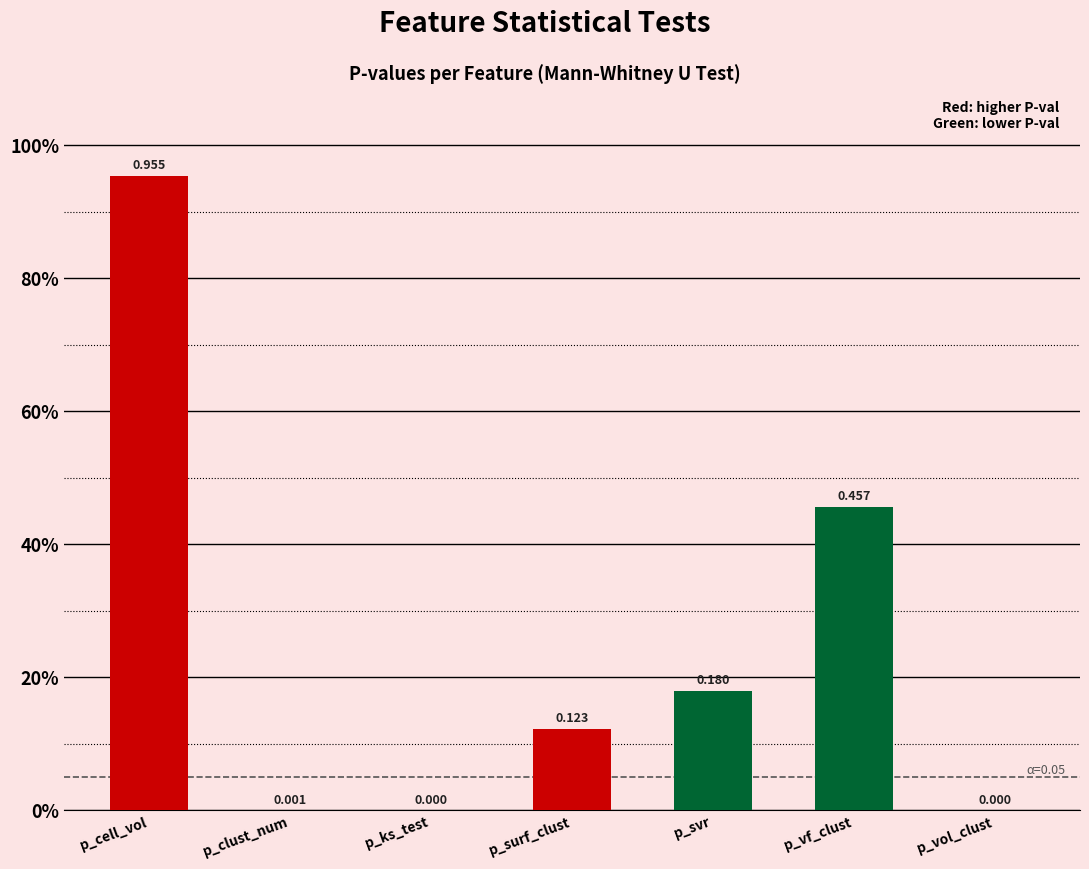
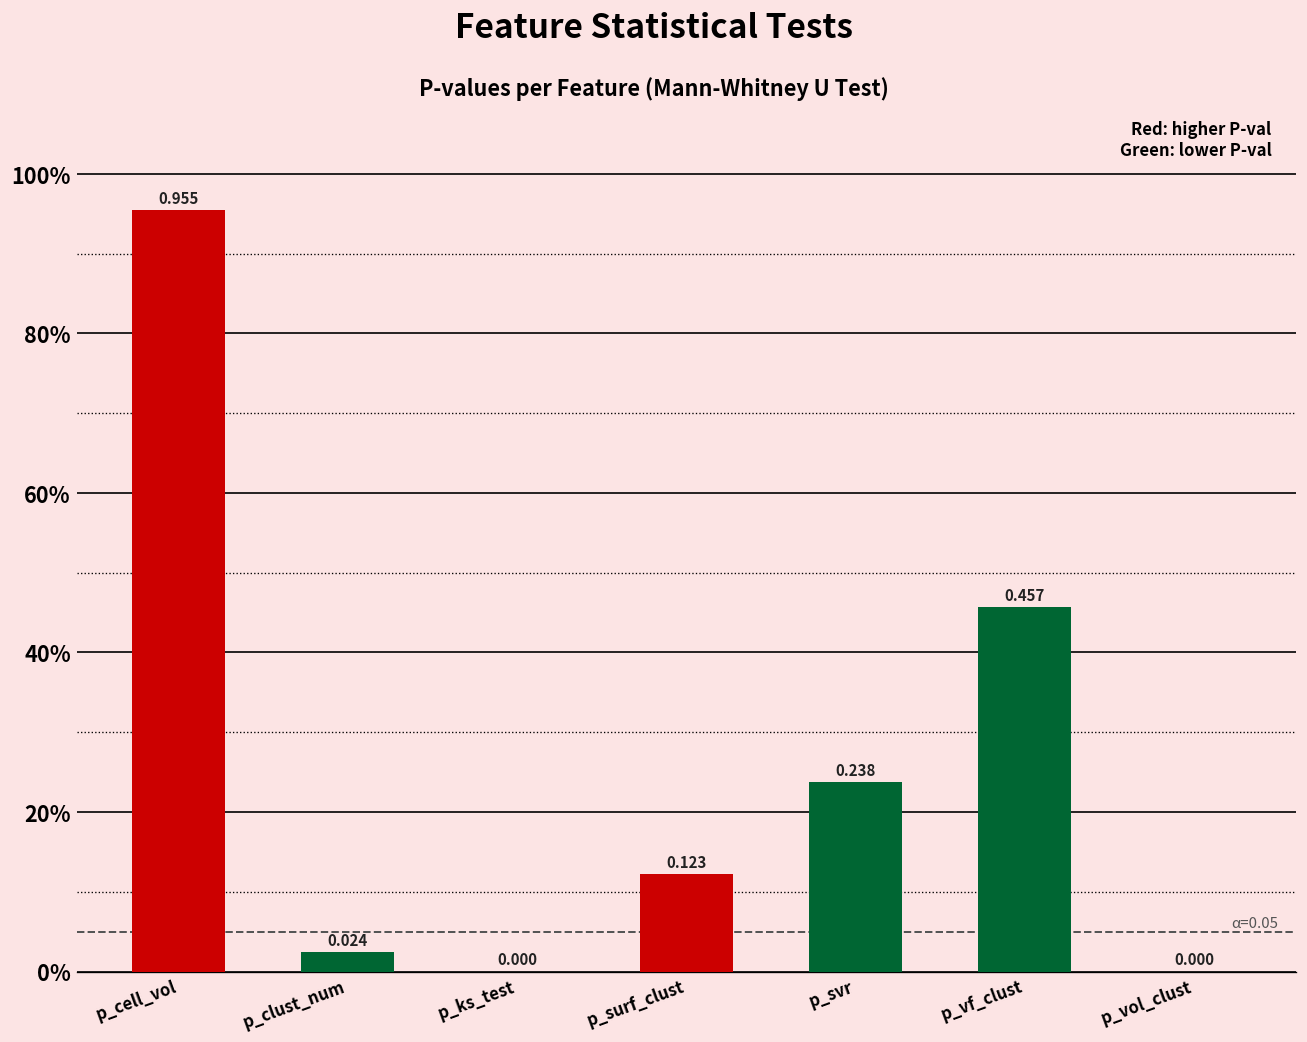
  {
    "p_cell_vol": 0.955,
-   "p_clust_num": 0.001,
+   "p_clust_num": 0.024,
    "p_ks_test": 0.000,
    "p_surf_clust": 0.123,
-   "p_svr": 0.180,
+   "p_svr": 0.238,
    "p_vf_clust": 0.457,
    "p_vol_clust": 0.000
  }
